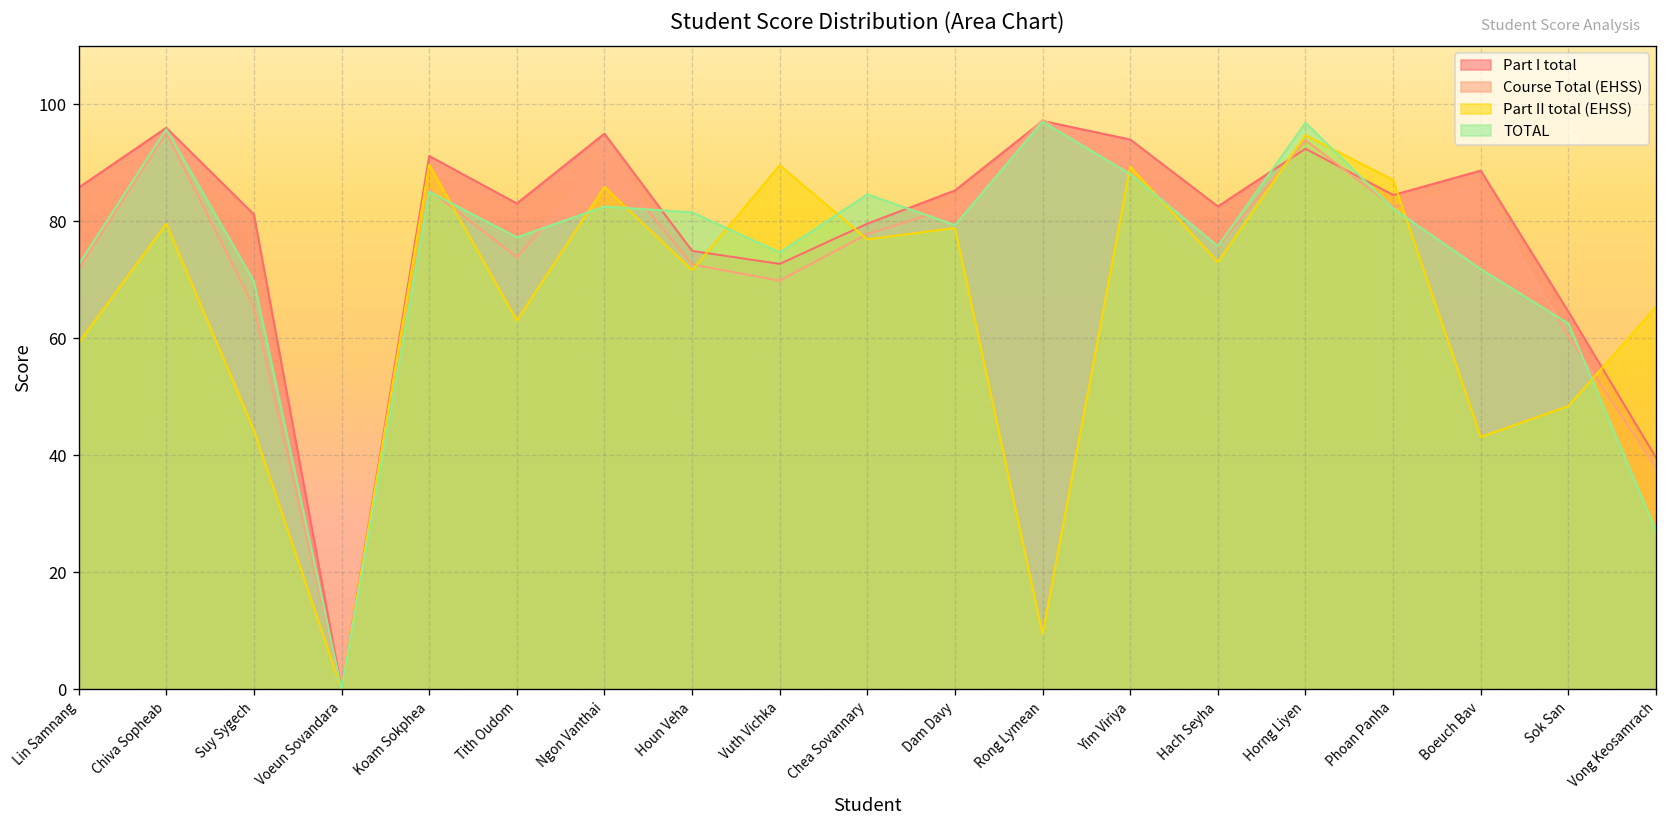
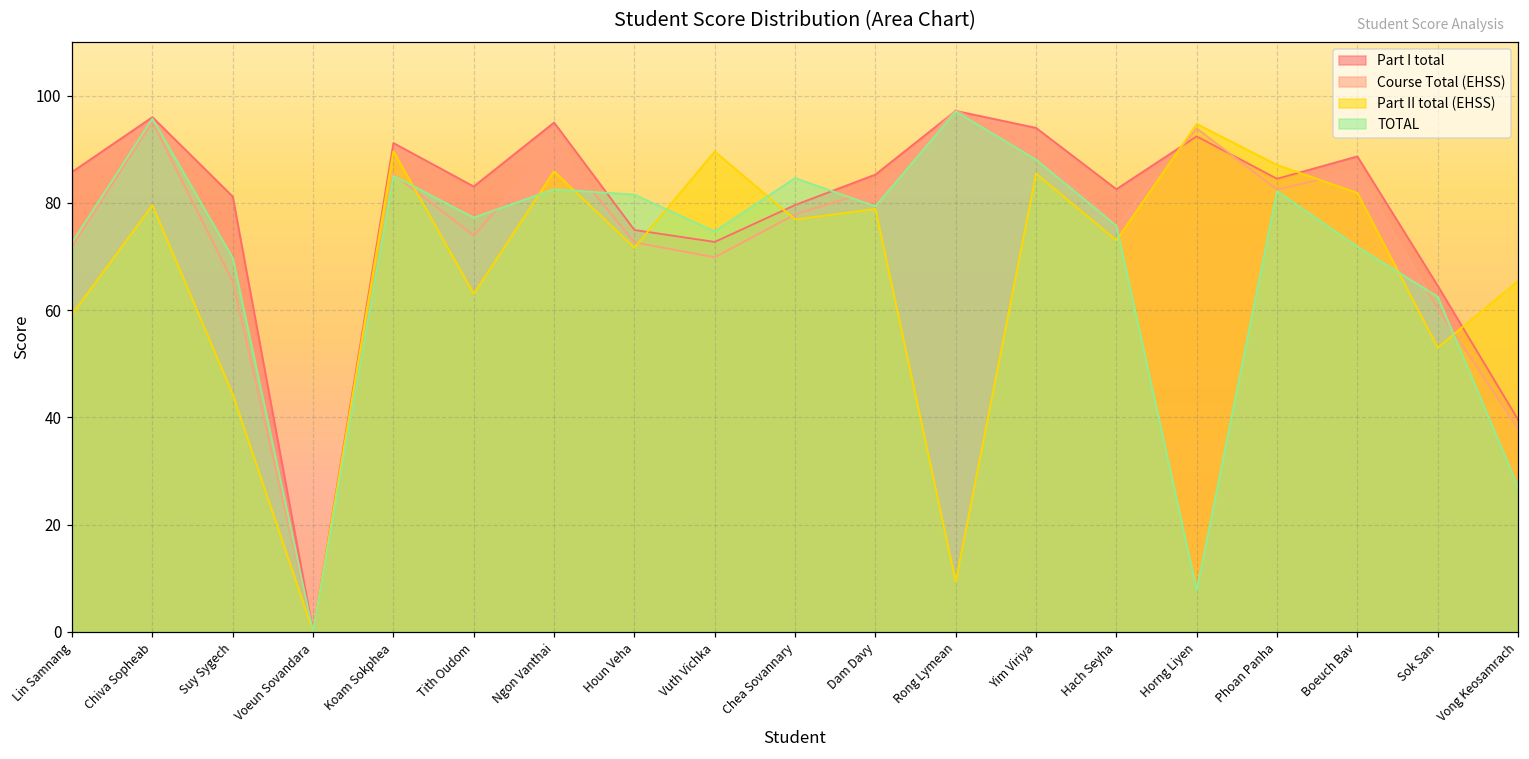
  {
    "Part II total (EHSS)": {
      "Lin Samnang": 59,
      "Chiva Sopheab": 80,
      "Suy Sygech": 44,
      "Koam Sokphea": 90,
      "Tith Oudom": 63,
      "Ngon Vanthai": 86,
      "Houn Veha": 72,
      "Vuth Vichka": 90,
      "Chea Sovannary": 77,
      "Rong Lymean": 9,
-     "Yim Viriya": 89,
+     "Yim Viriya": 85,
      "Hach Seyha": 73,
      "Horng Liyen": 95,
      "Phoan Panha": 87,
-     "Boeuch Bav": 43,
-     "Sok San": 48,
+     "Boeuch Bav": 82,
+     "Sok San": 53,
      "Vong Keosamrach": 65
    },
    "TOTAL": {
      "Lin Samnang": 73,
      "Suy Sygech": 70,
      "Tith Oudom": 77,
      "Ngon Vanthai": 83,
      "Houn Veha": 82,
      "Vuth Vichka": 75,
      "Chea Sovannary": 85,
      "Yim Viriya": 88,
-     "Horng Liyen": 97,
+     "Horng Liyen": 8,
      "Boeuch Bav": 72,
      "Sok San": 63,
      "Vong Keosamrach": 27
    }
  }
